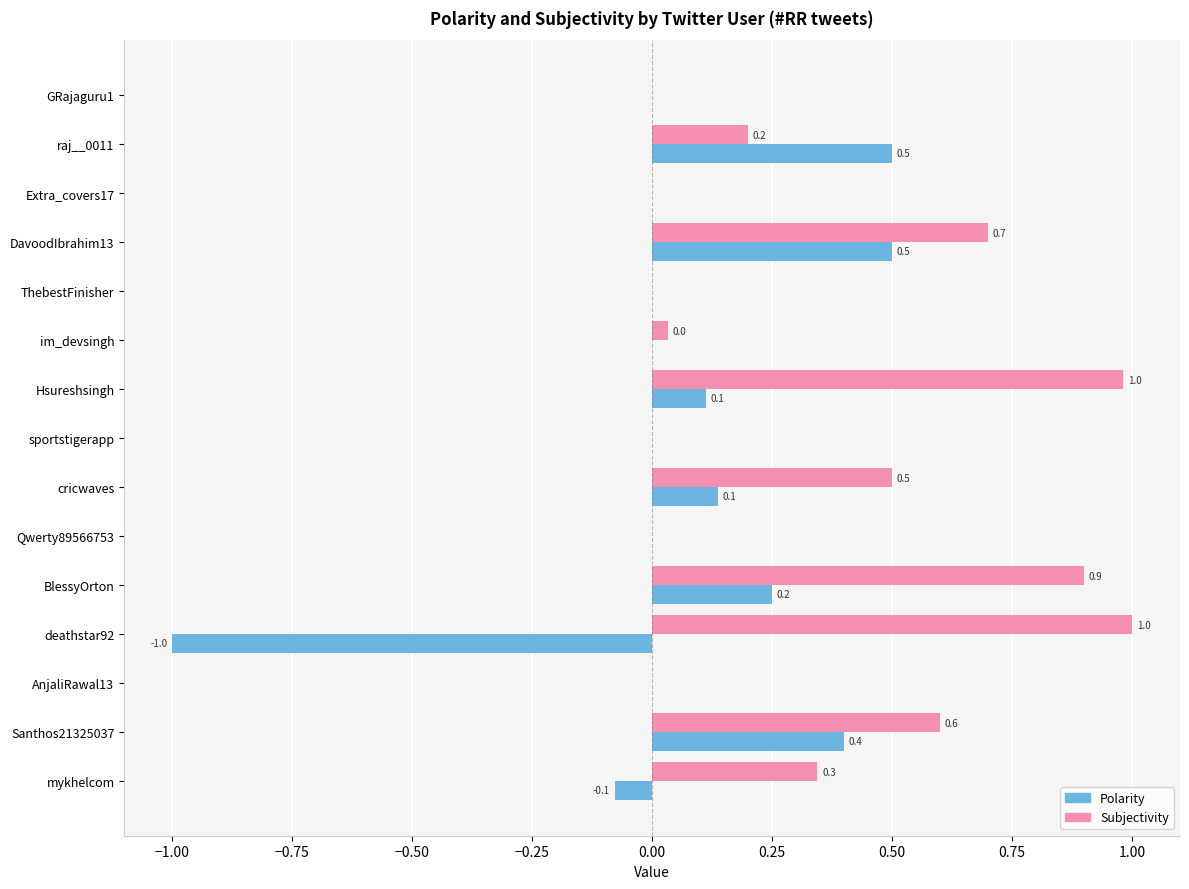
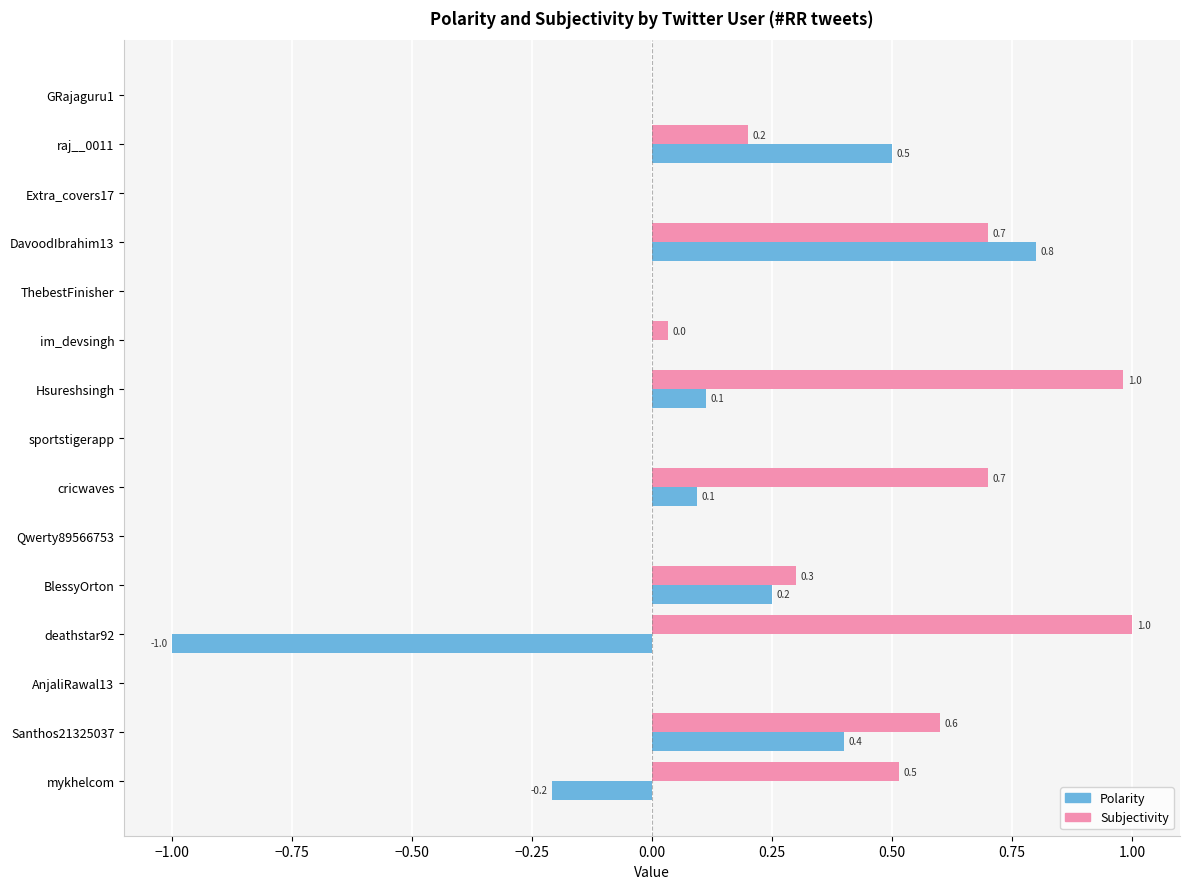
  {
    "Polarity": {
      "raj__0011": 0.5,
-     "DavoodIbrahim13": 0.5,
+     "DavoodIbrahim13": 0.8,
      "Hsureshsingh": 0.1,
-     "cricwaves": 0.14,
+     "cricwaves": 0.09,
      "BlessyOrton": 0.2,
      "deathstar92": -1.0,
      "Santhos21325037": 0.4,
-     "mykhelcom": -0.1
+     "mykhelcom": -0.2
    },
    "Subjectivity": {
      "raj__0011": 0.2,
      "DavoodIbrahim13": 0.7,
      "im_devsingh": 0.0,
      "Hsureshsingh": 1.0,
-     "cricwaves": 0.5,
-     "BlessyOrton": 0.9,
+     "cricwaves": 0.7,
+     "BlessyOrton": 0.3,
      "deathstar92": 1.0,
      "Santhos21325037": 0.6,
-     "mykhelcom": 0.3
+     "mykhelcom": 0.5
    }
  }
